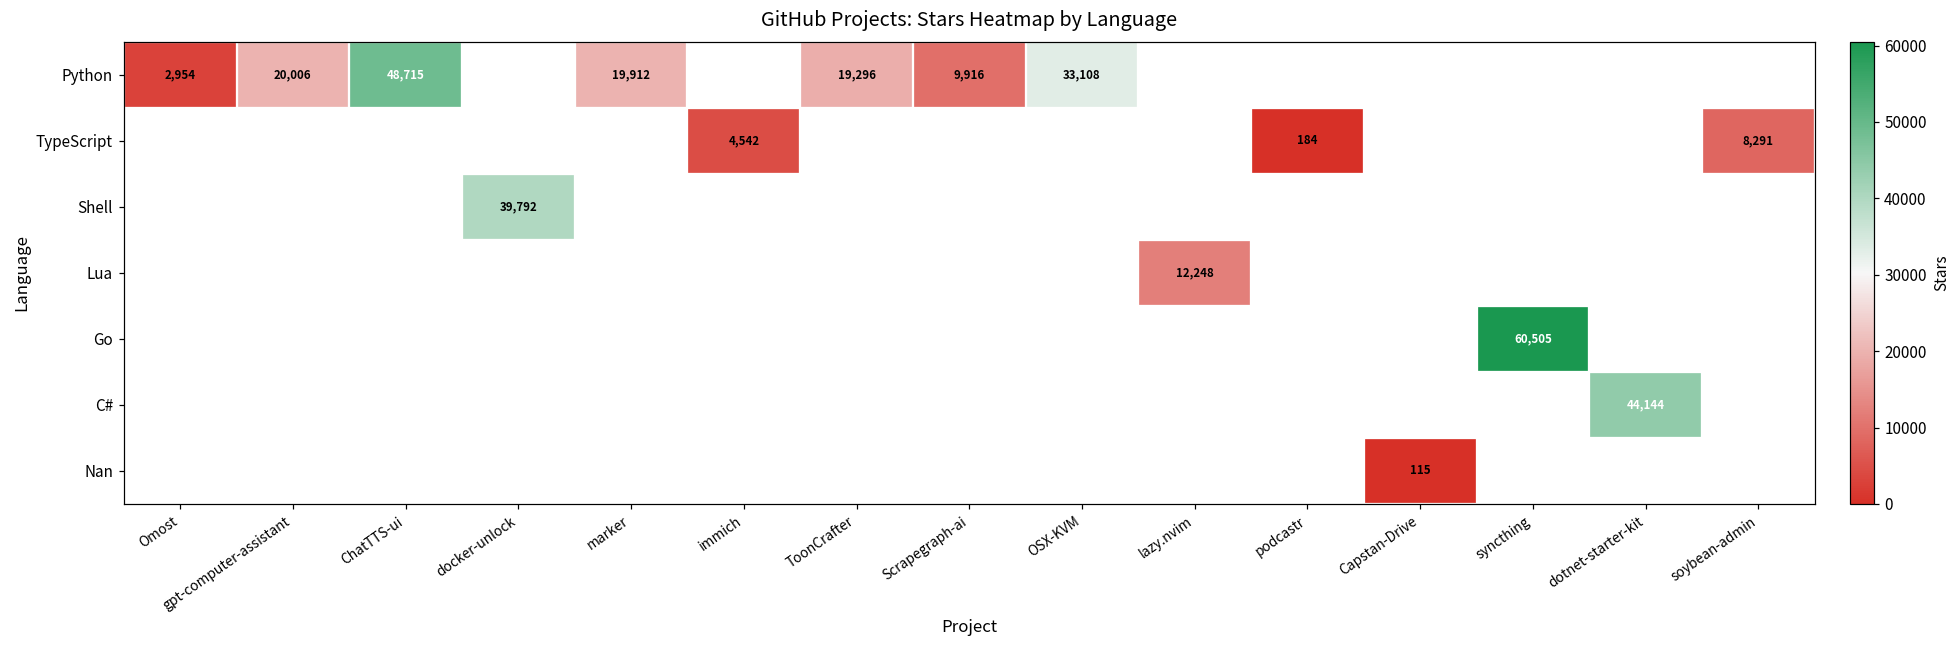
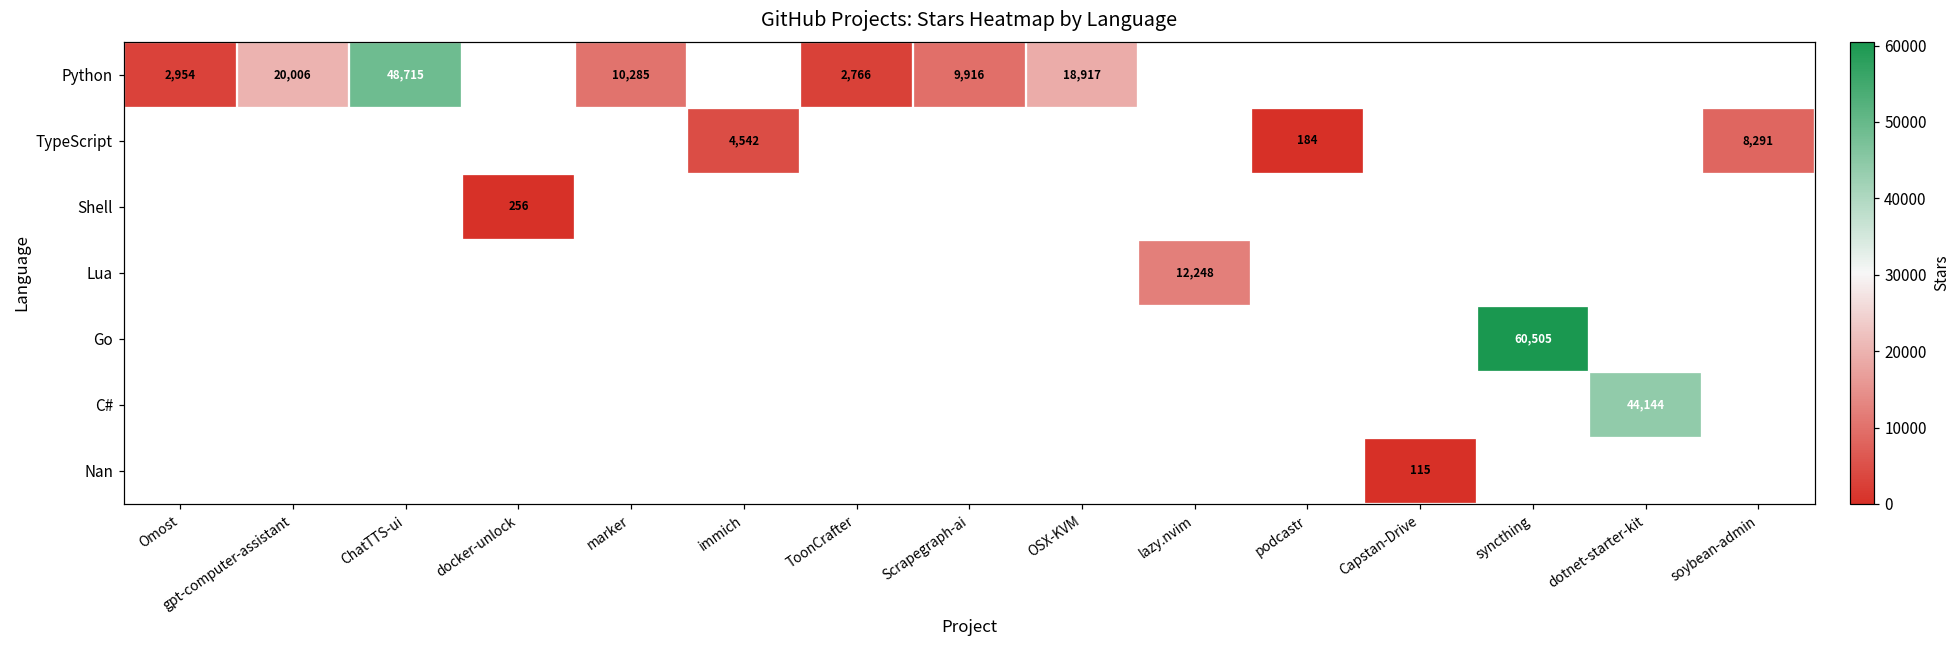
  {
    "Python": {
      "Omost": "2,954",
      "gpt-computer-assistant": "20,006",
      "ChatTTS-ui": "48,715",
-     "marker": "19,912",
-     "ToonCrafter": "19,296",
+     "marker": "10,285",
+     "ToonCrafter": "2,766",
      "Scrapegraph-ai": "9,916",
-     "OSX-KVM": "33,108"
+     "OSX-KVM": "18,917"
    },
    "TypeScript": {
      "immich": "4,542",
      "podcastr": "184",
      "soybean-admin": "8,291"
    },
    "Shell": {
-     "docker-unlock": "39,792"
+     "docker-unlock": "256"
    },
    "Lua": {
      "lazy.nvim": "12,248"
    },
    "Go": {
      "syncthing": "60,505"
    },
    "C#": {
      "dotnet-starter-kit": "44,144"
    },
    "Nan": {
      "Capstan-Drive": "115"
    }
  }
